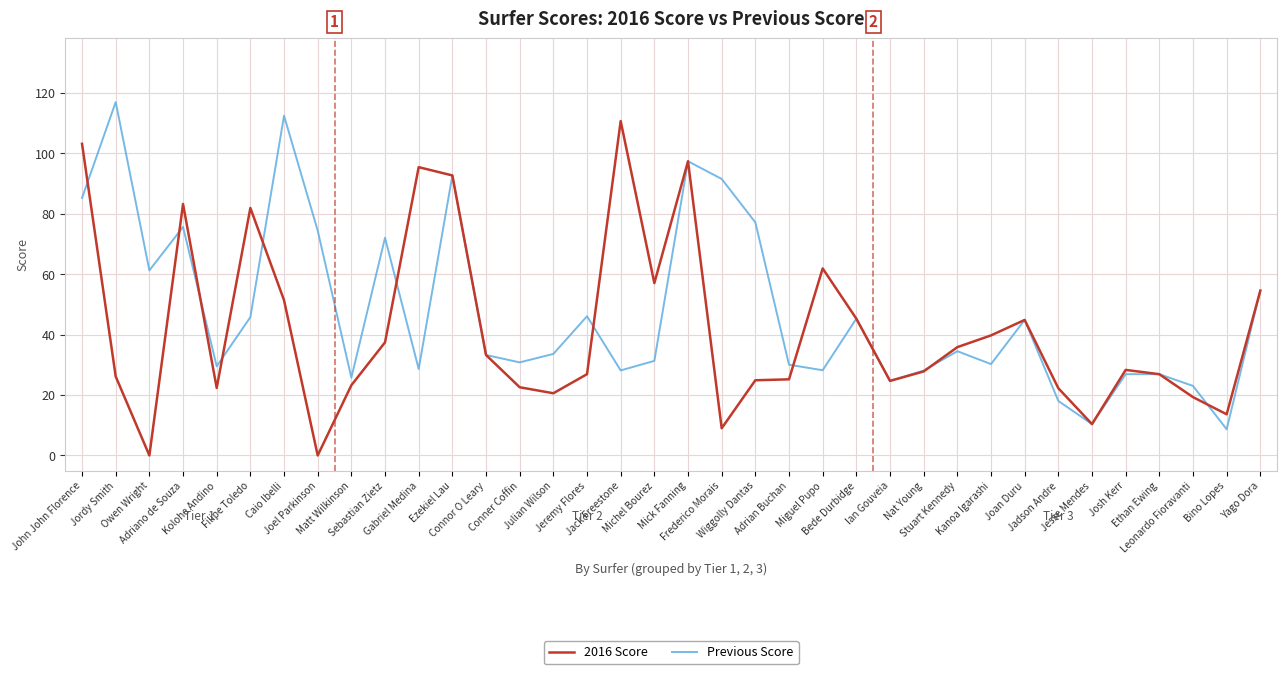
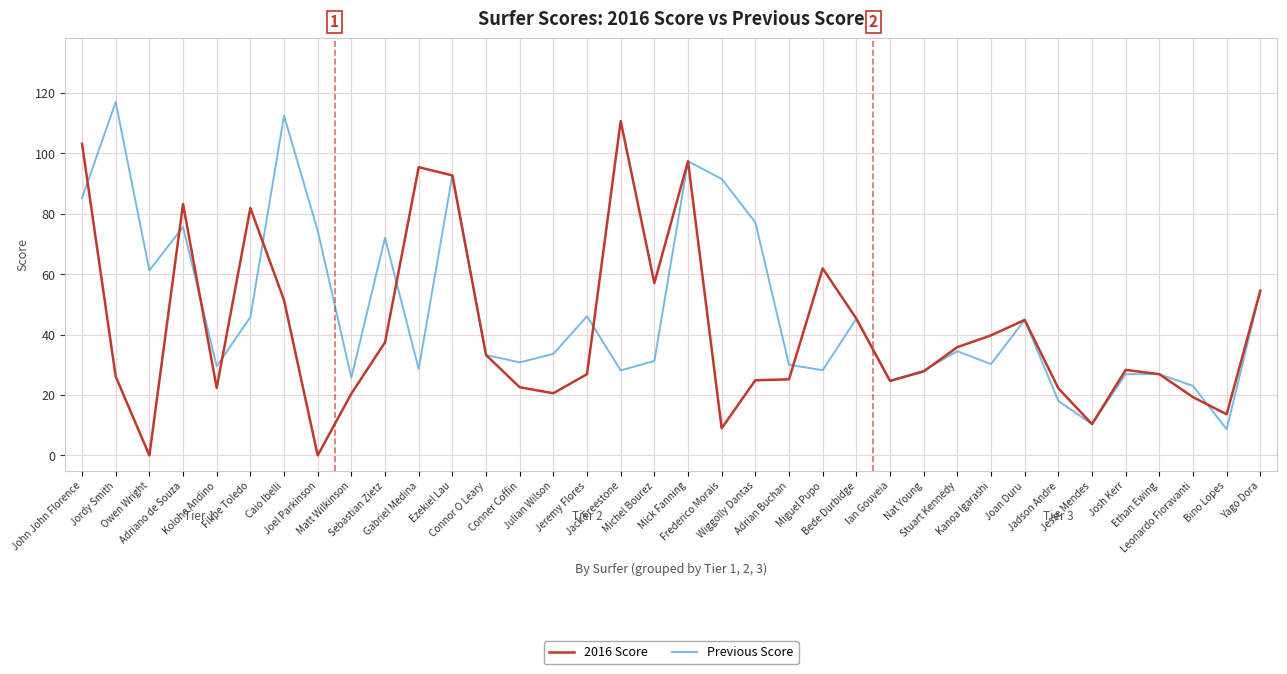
  {
    "2016 Score": {
      "John John Florence": 103,
      "Jordy Smith": 26,
      "Owen Wright": 0,
      "Adriano de Souza": 83,
      "Kolohe Andino": 22,
      "Filipe Toledo": 82,
      "Caio Ibelli": 51,
      "Joel Parkinson": 0,
-     "Matt Wilkinson": 23,
+     "Matt Wilkinson": 20,
      "Sebastian Zietz": 37,
      "Gabriel Medina": 95,
      "Conner Coffin": 23,
      "Julian Wilson": 21,
      "Jeremy Flores": 27,
      "Jack Freestone": 111,
      "Michel Bourez": 57,
      "Frederico Morais": 9,
      "Wiggolly Dantas": 25,
      "Adrian Buchan": 25,
      "Miguel Pupo": 62,
      "Stuart Kennedy": 36,
      "Kanoa Igarashi": 40,
      "Jadson Andre": 22,
      "Josh Kerr": 28,
      "Leonardo Fioravanti": 19,
      "Bino Lopes": 14
    },
    "Previous Score": {
      "John John Florence": 85,
      "Jordy Smith": 117,
      "Owen Wright": 61,
      "Adriano de Souza": 76,
      "Kolohe Andino": 30,
      "Filipe Toledo": 46,
      "Caio Ibelli": 112,
      "Joel Parkinson": 74,
      "Matt Wilkinson": 26,
      "Sebastian Zietz": 72,
      "Gabriel Medina": 29,
      "Conner Coffin": 31,
      "Julian Wilson": 34,
      "Jeremy Flores": 46,
      "Jack Freestone": 28,
      "Michel Bourez": 31,
      "Frederico Morais": 92,
      "Wiggolly Dantas": 77,
      "Adrian Buchan": 30,
      "Miguel Pupo": 28,
      "Stuart Kennedy": 35,
      "Kanoa Igarashi": 30,
      "Jadson Andre": 18,
      "Josh Kerr": 27,
      "Leonardo Fioravanti": 23,
      "Bino Lopes": 9
    }
  }
